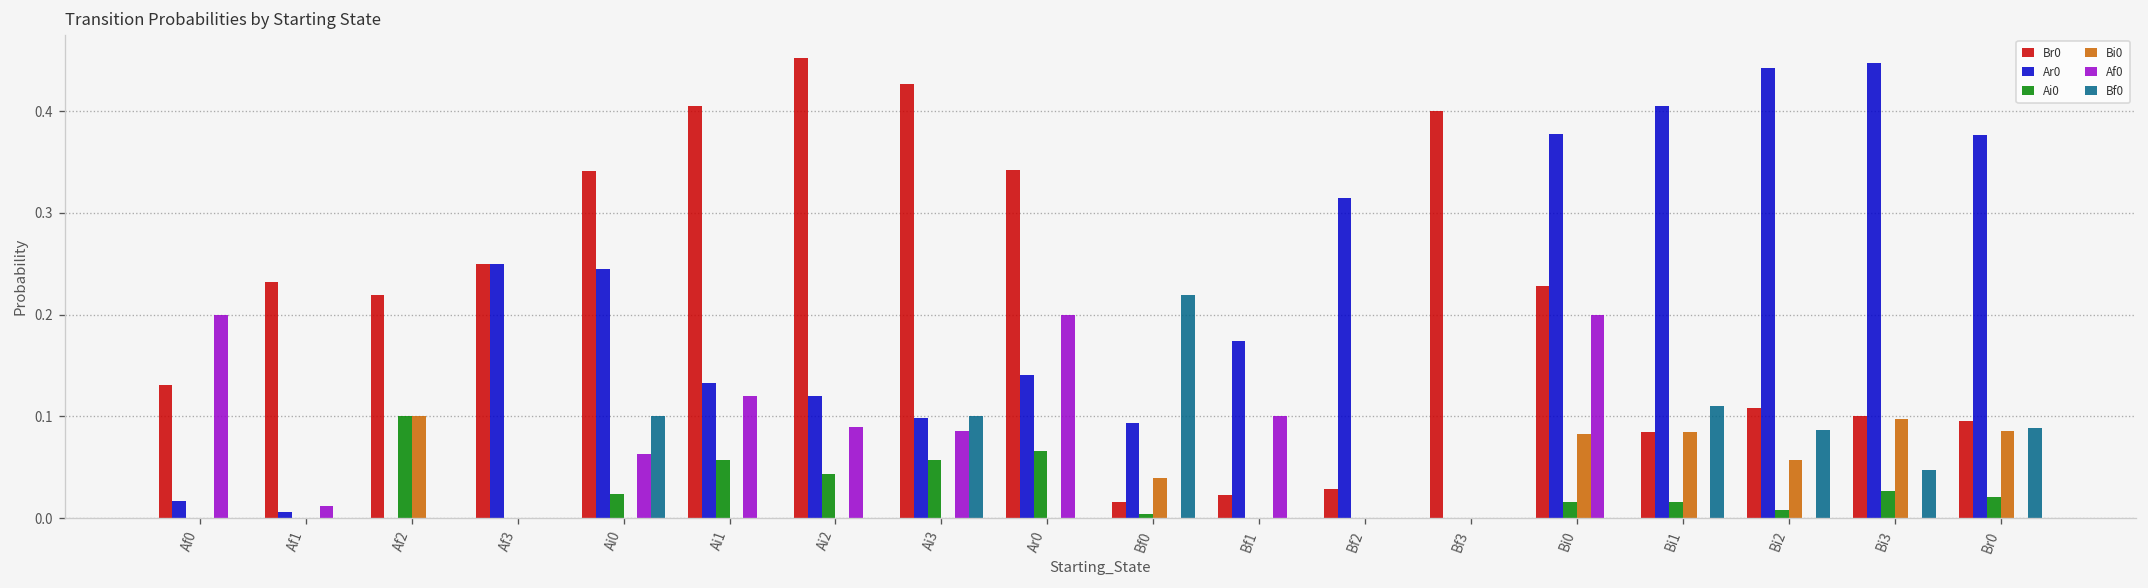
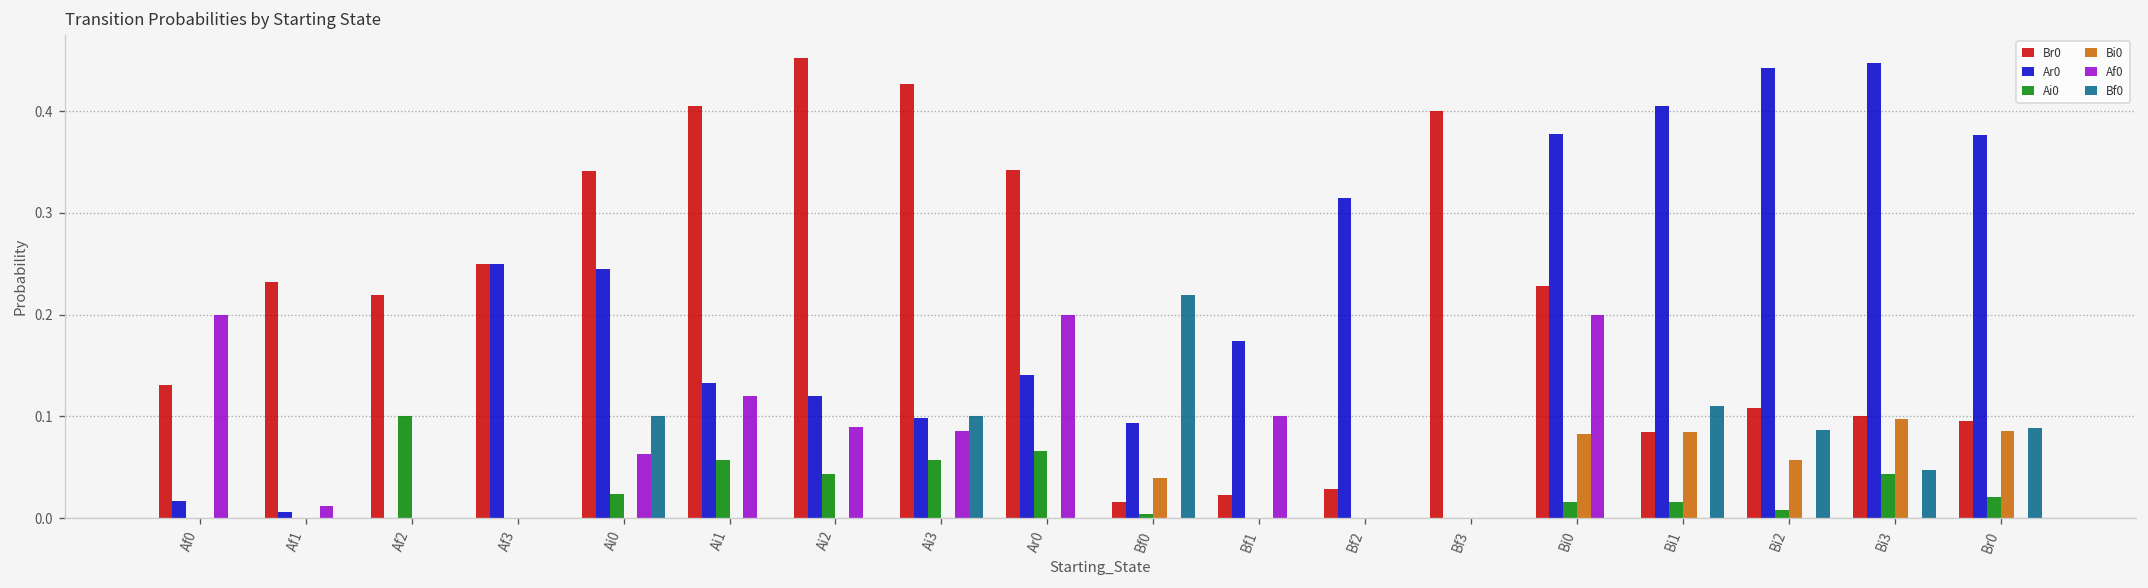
  {
    "Br0": {
      "Af0": 0.13,
      "Af1": 0.23,
      "Af2": 0.22,
      "Af3": 0.25,
      "Ai0": 0.34,
      "Ai1": 0.41,
      "Ai2": 0.45,
      "Ai3": 0.43,
      "Ar0": 0.34,
      "Bf0": 0.02,
      "Bf1": 0.02,
      "Bf2": 0.03,
      "Bf3": 0.40,
      "Bi0": 0.23,
      "Bi1": 0.08,
      "Bi2": 0.11,
      "Bi3": 0.10,
      "Br0": 0.10
    },
    "Ar0": {
      "Af0": 0.02,
      "Af1": 0.01,
      "Af2": 0.00,
      "Af3": 0.25,
      "Ai0": 0.25,
      "Ai1": 0.13,
      "Ai2": 0.12,
      "Ai3": 0.10,
      "Ar0": 0.14,
      "Bf0": 0.09,
      "Bf1": 0.17,
      "Bf2": 0.31,
      "Bf3": 0.00,
      "Bi0": 0.38,
      "Bi1": 0.41,
      "Bi2": 0.44,
      "Bi3": 0.45,
      "Br0": 0.38
    },
    "Ai0": {
      "Af0": 0.00,
      "Af1": 0.00,
      "Af2": 0.10,
      "Af3": 0.00,
      "Ai0": 0.02,
      "Ai1": 0.06,
      "Ai2": 0.04,
      "Ai3": 0.06,
      "Ar0": 0.07,
      "Bf0": 0.00,
      "Bf1": 0.00,
      "Bf2": 0.00,
      "Bf3": 0.00,
      "Bi0": 0.02,
      "Bi1": 0.02,
      "Bi2": 0.01,
-     "Bi3": 0.03,
+     "Bi3": 0.04,
      "Br0": 0.02
    },
    "Bi0": {
      "Af0": 0.0,
      "Af1": 0.0,
-     "Af2": 0.1,
+     "Af2": 0.0,
      "Af3": 0.0,
      "Ai0": 0.0,
      "Ai1": 0.0,
      "Ai2": 0.0,
      "Ai3": 0.0,
      "Ar0": 0.0,
      "Bf0": 0.04,
      "Bf1": 0.0,
      "Bf2": 0.0,
      "Bf3": 0.0,
      "Bi0": 0.08,
      "Bi1": 0.08,
      "Bi2": 0.06,
      "Bi3": 0.10,
      "Br0": 0.09
    },
    "Af0": {
      "Af0": 0.20,
      "Af1": 0.01,
      "Af2": 0.00,
      "Af3": 0.00,
      "Ai0": 0.06,
      "Ai1": 0.12,
      "Ai2": 0.09,
      "Ai3": 0.09,
      "Ar0": 0.20,
      "Bf0": 0.00,
      "Bf1": 0.10,
      "Bf2": 0.00,
      "Bf3": 0.00,
      "Bi0": 0.20,
      "Bi1": 0.00,
      "Bi2": 0.00,
      "Bi3": 0.00,
      "Br0": 0.00
    },
    "Bf0": {
      "Af0": 0.00,
      "Af1": 0.00,
      "Af2": 0.00,
      "Af3": 0.00,
      "Ai0": 0.10,
      "Ai1": 0.00,
      "Ai2": 0.00,
      "Ai3": 0.10,
      "Ar0": 0.00,
      "Bf0": 0.22,
      "Bf1": 0.00,
      "Bf2": 0.00,
      "Bf3": 0.00,
      "Bi0": 0.00,
      "Bi1": 0.11,
      "Bi2": 0.09,
      "Bi3": 0.05,
      "Br0": 0.09
    }
  }
